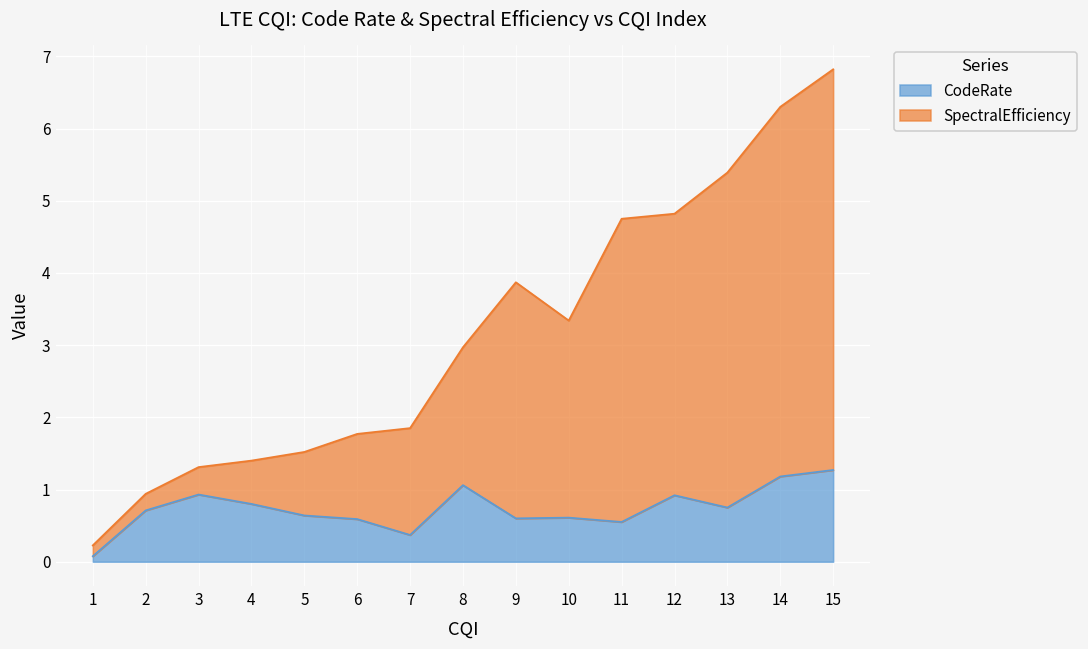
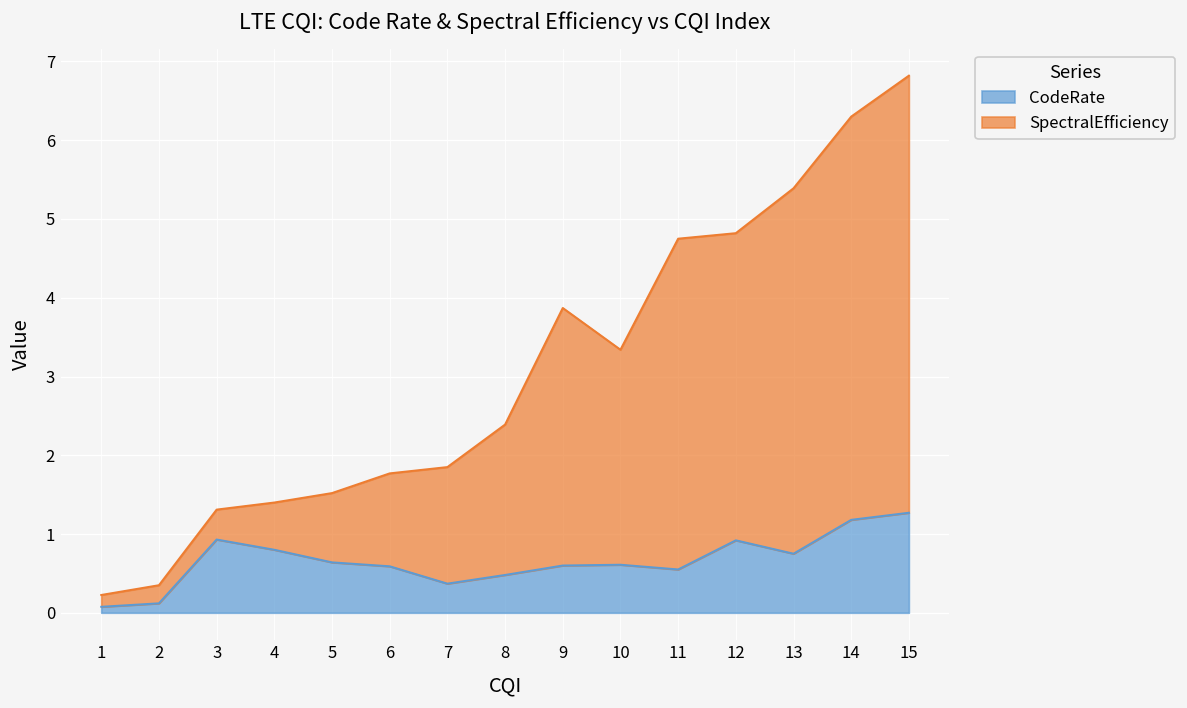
  {
    "CodeRate": {
      "1": 0.1,
-     "2": 0.7,
+     "2": 0.1,
      "3": 0.9,
      "4": 0.8,
      "5": 0.6,
      "6": 0.6,
      "7": 0.4,
-     "8": 1.1,
+     "8": 0.5,
      "9": 0.6,
      "10": 0.6,
      "11": 0.6,
      "12": 0.9,
      "13": 0.8,
      "14": 1.2,
      "15": 1.3
    },
    "SpectralEfficiency": {
      "1": 0.1,
      "2": 0.2,
      "3": 0.4,
      "4": 0.6,
      "5": 0.9,
      "6": 1.2,
      "7": 1.5,
      "8": 1.9,
      "9": 3.3,
      "10": 2.7,
      "11": 4.2,
      "12": 3.9,
      "13": 4.6,
      "14": 5.1,
      "15": 5.6
    }
  }
